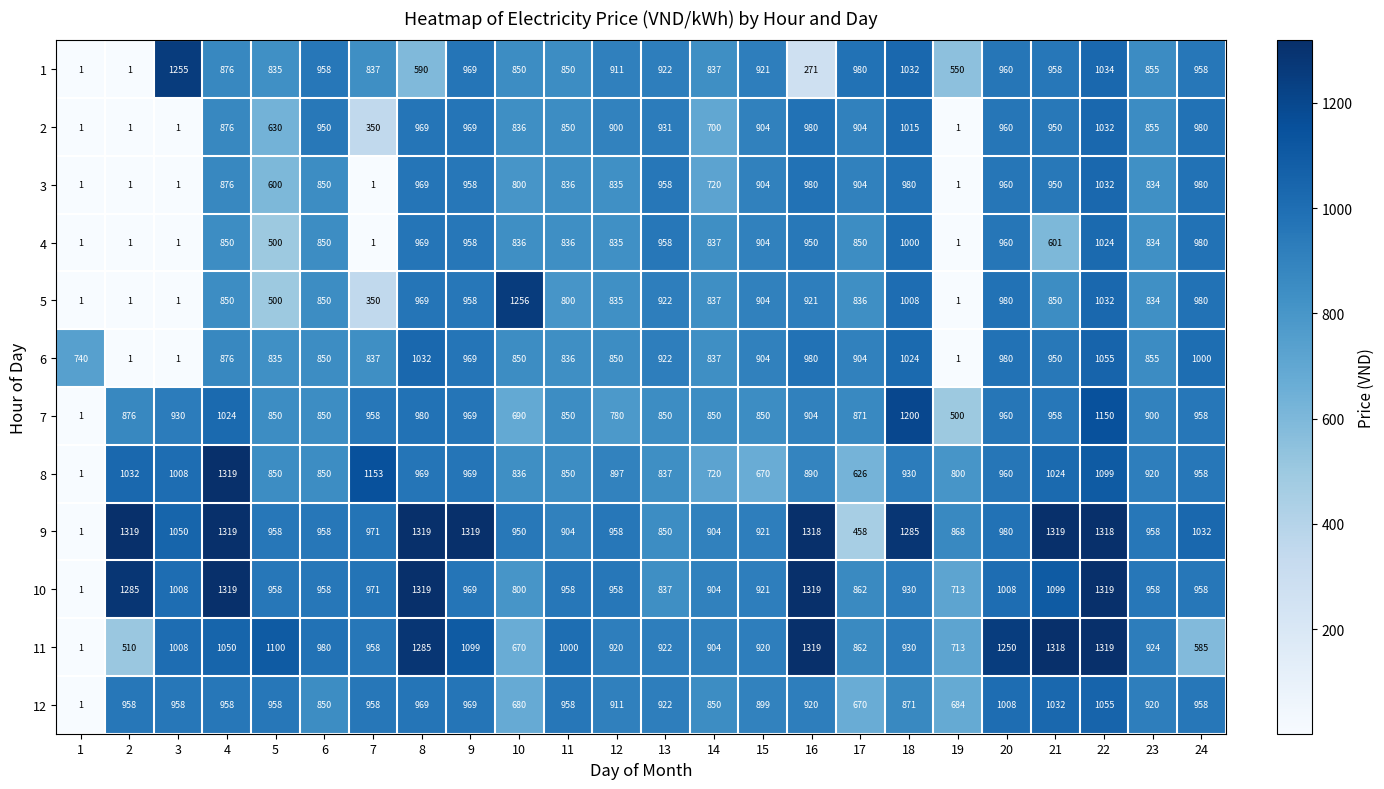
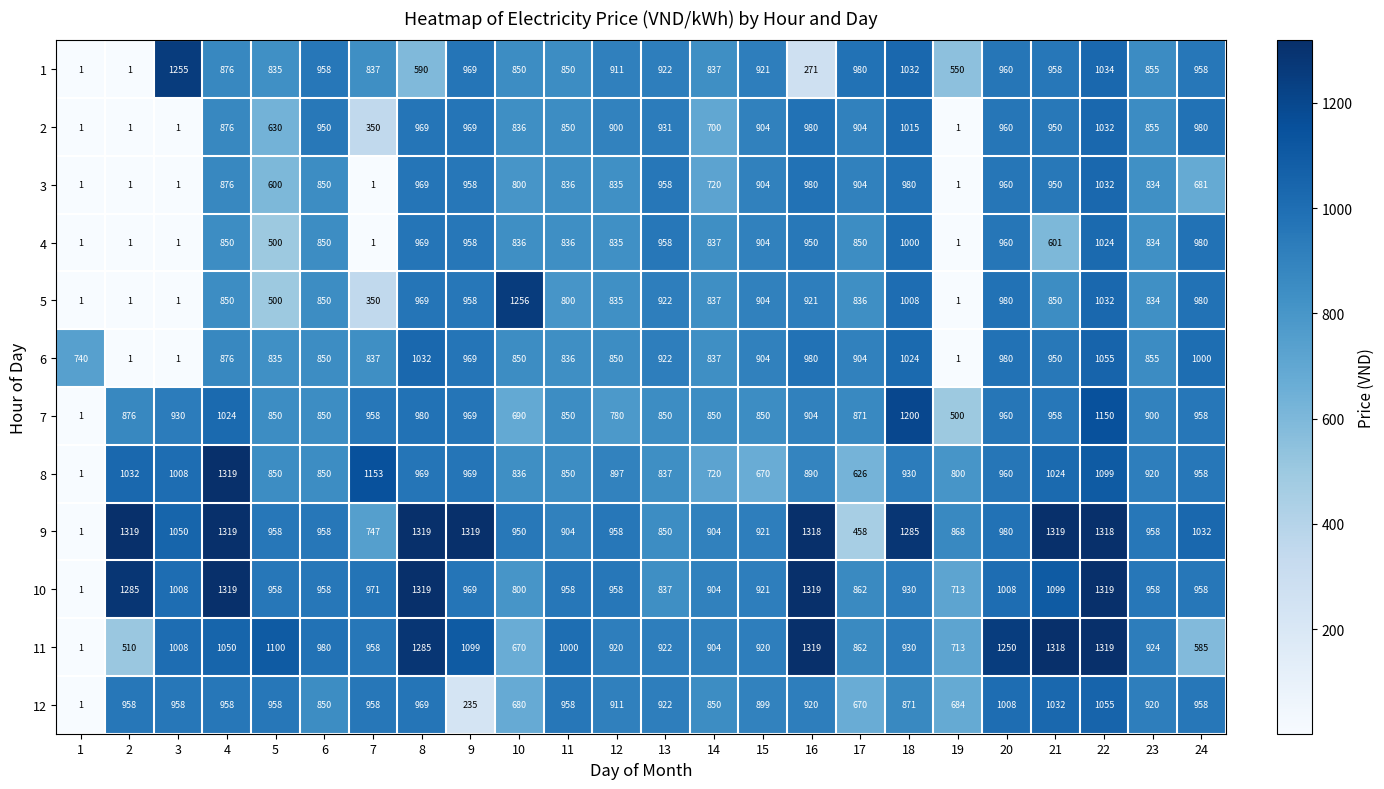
  {
    "3": {
      "1": 1,
      "2": 1,
      "3": 1,
      "4": 876,
      "5": 600,
      "6": 850,
      "7": 1,
      "8": 969,
      "9": 958,
      "10": 800,
      "11": 836,
      "12": 835,
      "13": 958,
      "14": 720,
      "15": 904,
      "16": 980,
      "17": 904,
      "18": 980,
      "19": 1,
      "20": 960,
      "21": 950,
      "22": 1032,
      "23": 834,
-     "24": 980
+     "24": 681
    },
    "9": {
      "1": 1,
      "2": 1319,
      "3": 1050,
      "4": 1319,
      "5": 958,
      "6": 958,
-     "7": 971,
+     "7": 747,
      "8": 1319,
      "9": 1319,
      "10": 950,
      "11": 904,
      "12": 958,
      "13": 850,
      "14": 904,
      "15": 921,
      "16": 1318,
      "17": 458,
      "18": 1285,
      "19": 868,
      "20": 980,
      "21": 1319,
      "22": 1318,
      "23": 958,
      "24": 1032
    },
    "12": {
      "1": 1,
      "2": 958,
      "3": 958,
      "4": 958,
      "5": 958,
      "6": 850,
      "7": 958,
      "8": 969,
-     "9": 969,
+     "9": 235,
      "10": 680,
      "11": 958,
      "12": 911,
      "13": 922,
      "14": 850,
      "15": 899,
      "16": 920,
      "17": 670,
      "18": 871,
      "19": 684,
      "20": 1008,
      "21": 1032,
      "22": 1055,
      "23": 920,
      "24": 958
    }
  }
